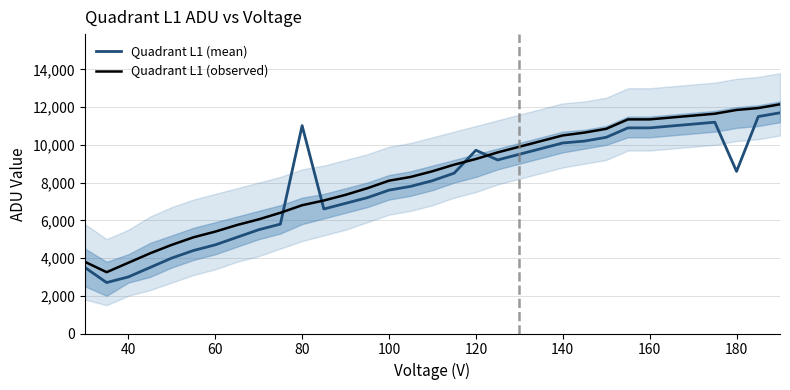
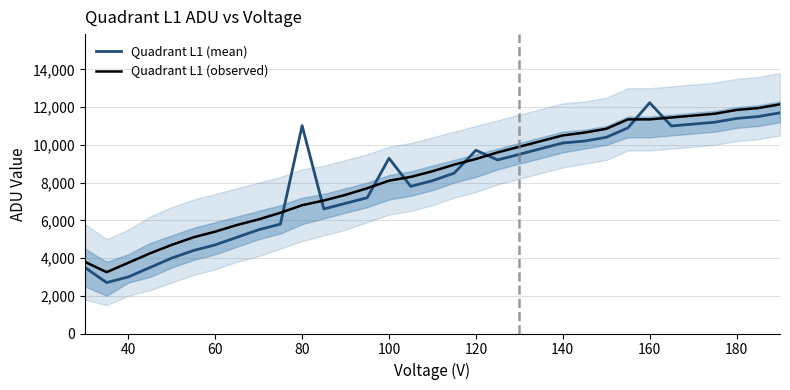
  {
    "Quadrant L1 (mean)": {
      "40": "3,000",
      "60": "4,700",
      "80": "11,000",
-     "100": "7,600",
+     "100": "9,300",
      "120": "9,700",
      "140": "10,100",
-     "160": "10,900",
-     "180": "8,600"
+     "160": "12,200",
+     "180": "11,400"
    },
    "Quadrant L1 (observed)": {
      "40": "3,800",
      "60": "5,400",
      "80": "6,800",
      "100": "8,100",
      "120": "9,300",
      "140": "10,500",
      "160": "11,400",
      "180": "11,900"
    }
  }
